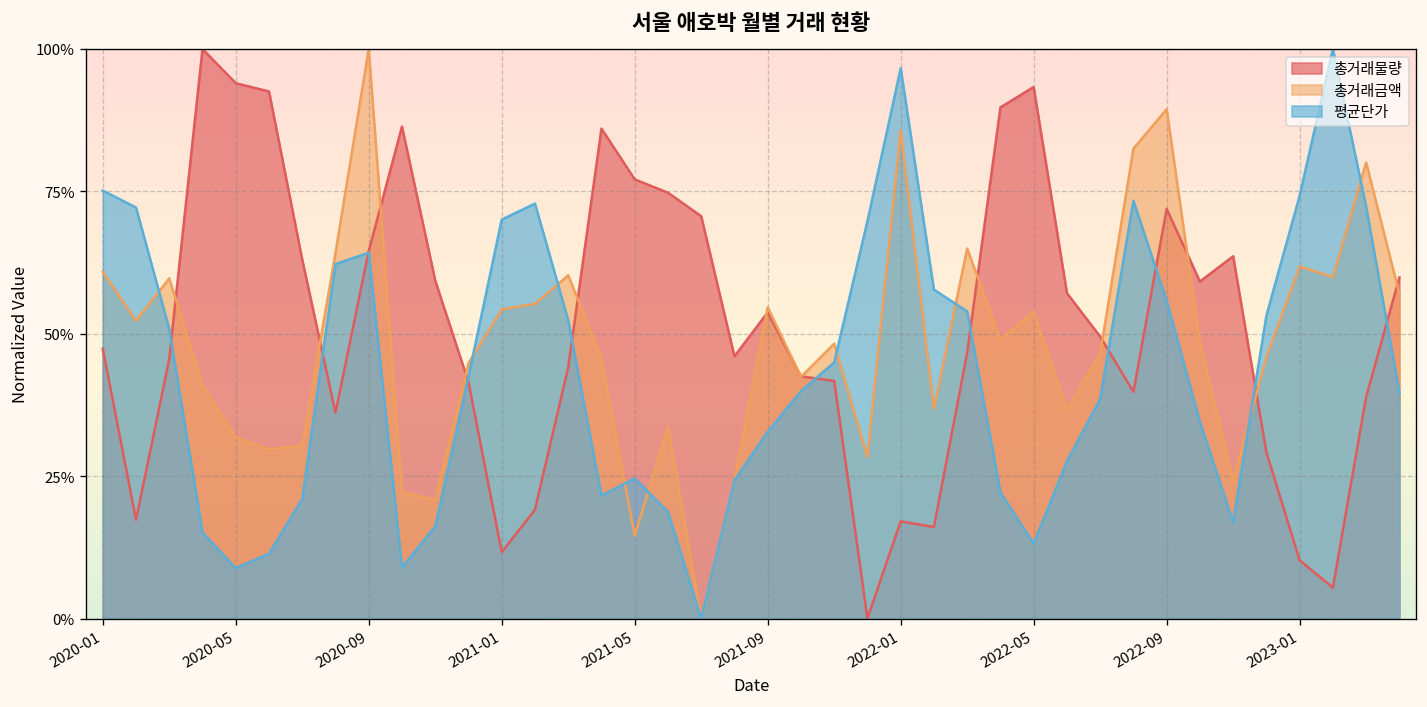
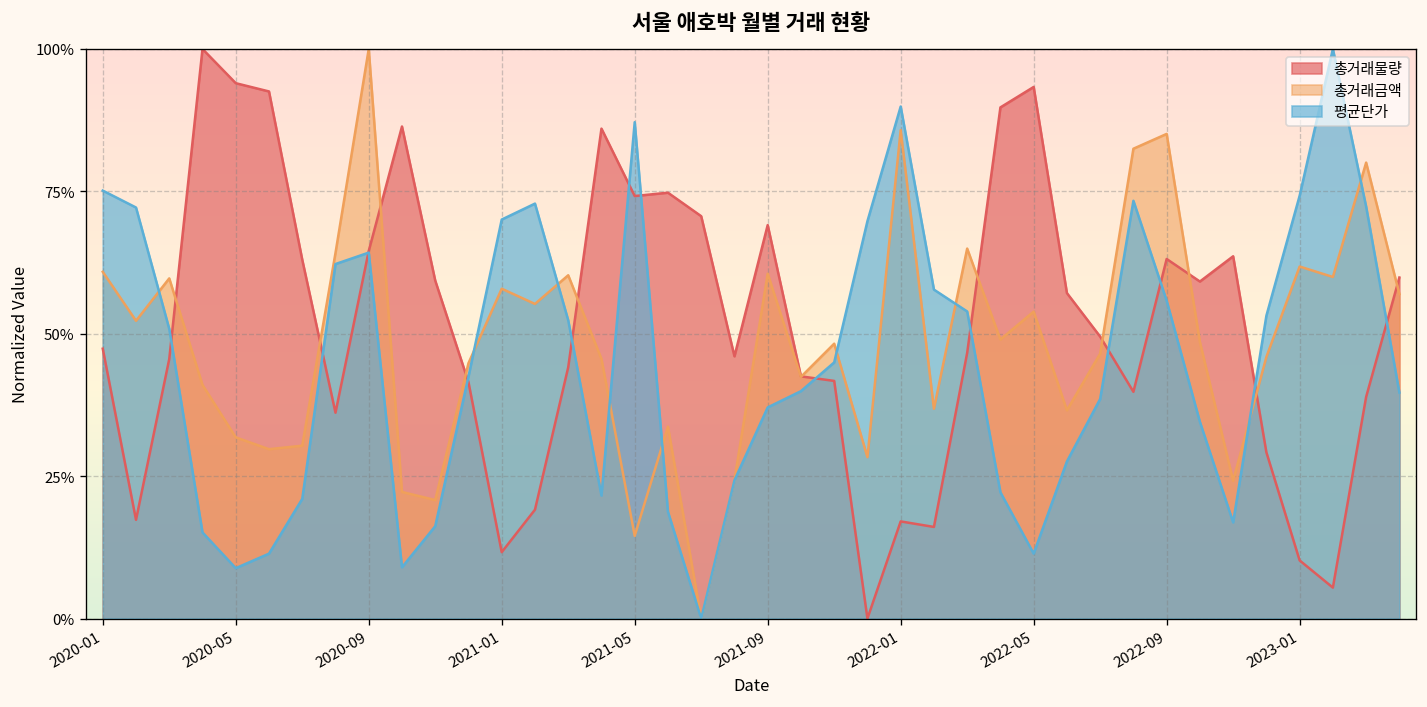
  {
    "총거래물량": {
      "2020-01": "47%",
      "2020-05": "94%",
      "2021-01": "12%",
-     "2021-05": "77%",
-     "2021-09": "54%",
+     "2021-05": "74%",
+     "2021-09": "69%",
      "2022-01": "17%",
      "2022-05": "93%",
-     "2022-09": "72%",
+     "2022-09": "63%",
      "2023-01": "10%"
    },
    "총거래금액": {
      "2020-01": "61%",
      "2020-05": "32%",
      "2020-09": "100%",
-     "2021-01": "54%",
+     "2021-01": "58%",
      "2021-05": "15%",
-     "2021-09": "55%",
+     "2021-09": "61%",
      "2022-01": "86%",
      "2022-05": "54%",
-     "2022-09": "89%",
+     "2022-09": "85%",
      "2023-01": "62%"
    },
    "평균단가": {
      "2020-01": "75%",
      "2020-05": "9%",
      "2021-01": "70%",
-     "2021-05": "25%",
-     "2021-09": "33%",
-     "2022-01": "97%",
-     "2022-05": "13%",
+     "2021-05": "87%",
+     "2021-09": "37%",
+     "2022-01": "90%",
+     "2022-05": "11%",
      "2022-09": "56%",
      "2023-01": "74%"
    }
  }
